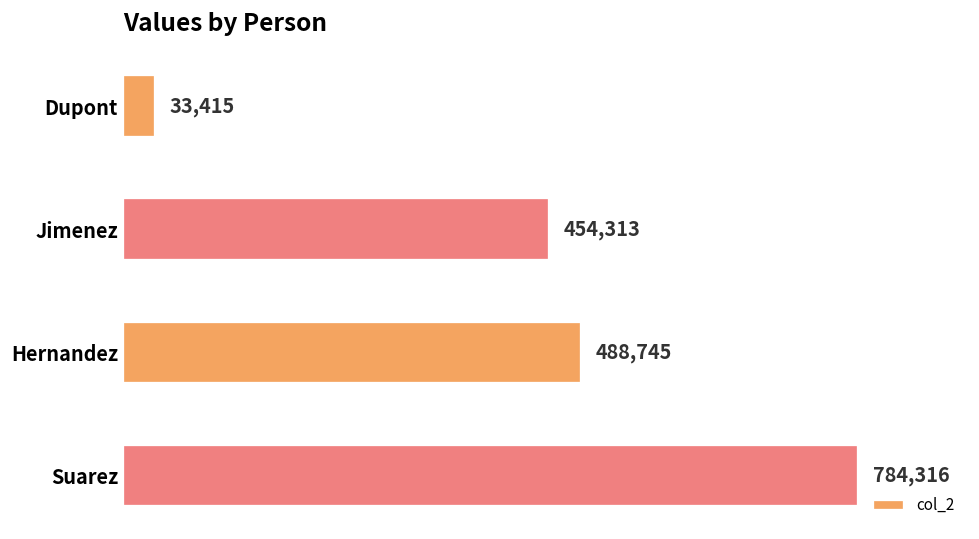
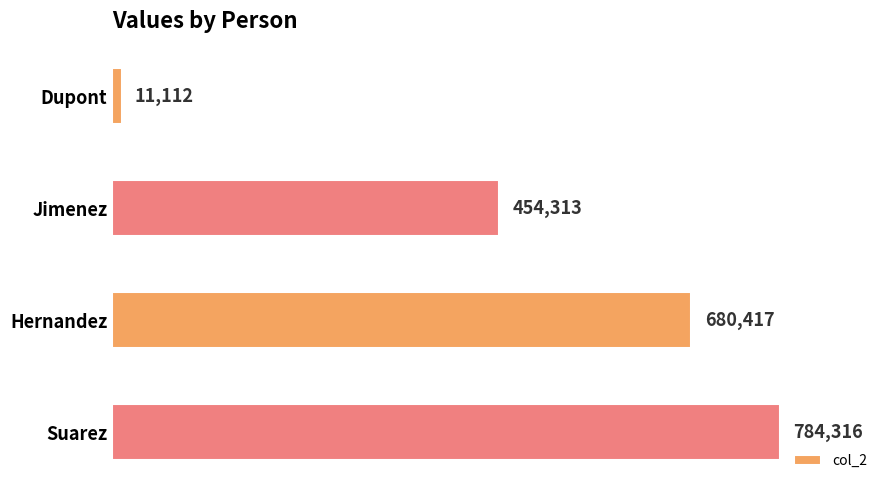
  {
-   "Dupont": "33,415",
+   "Dupont": "11,112",
    "Jimenez": "454,313",
-   "Hernandez": "488,745",
+   "Hernandez": "680,417",
    "Suarez": "784,316"
  }
